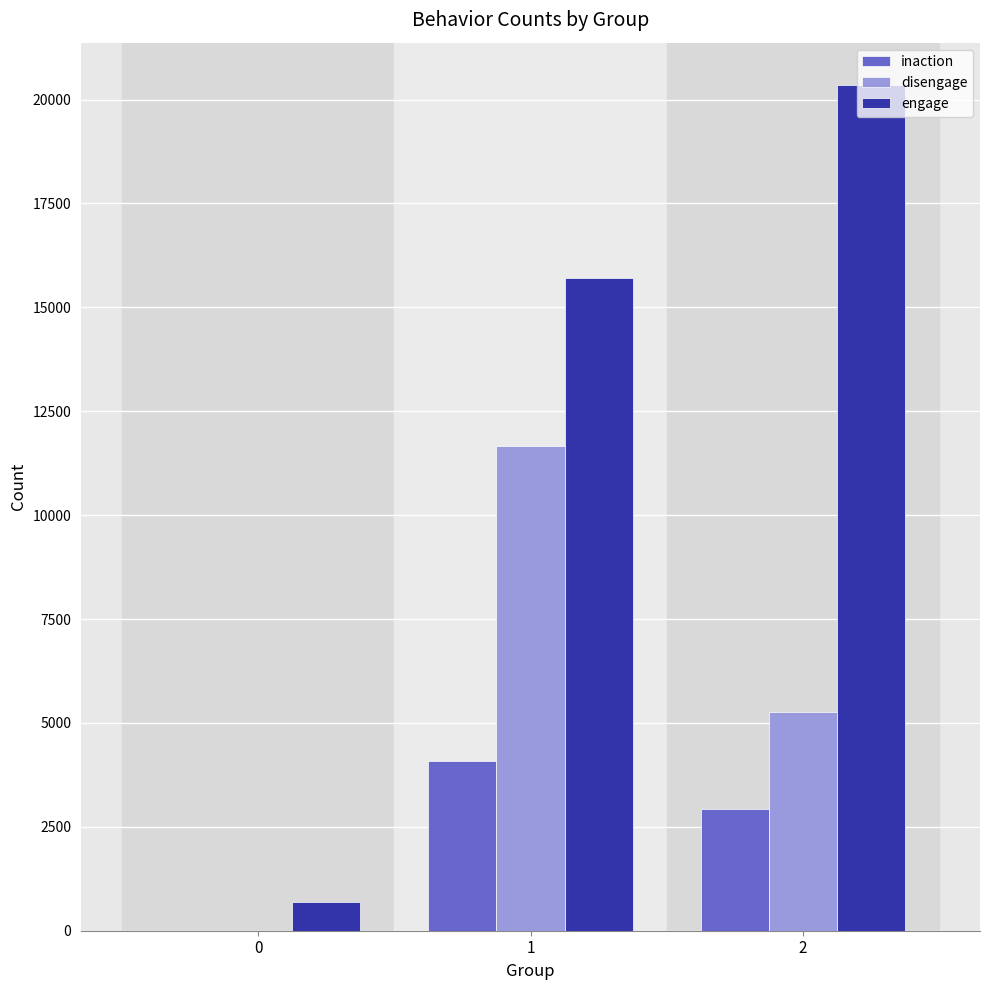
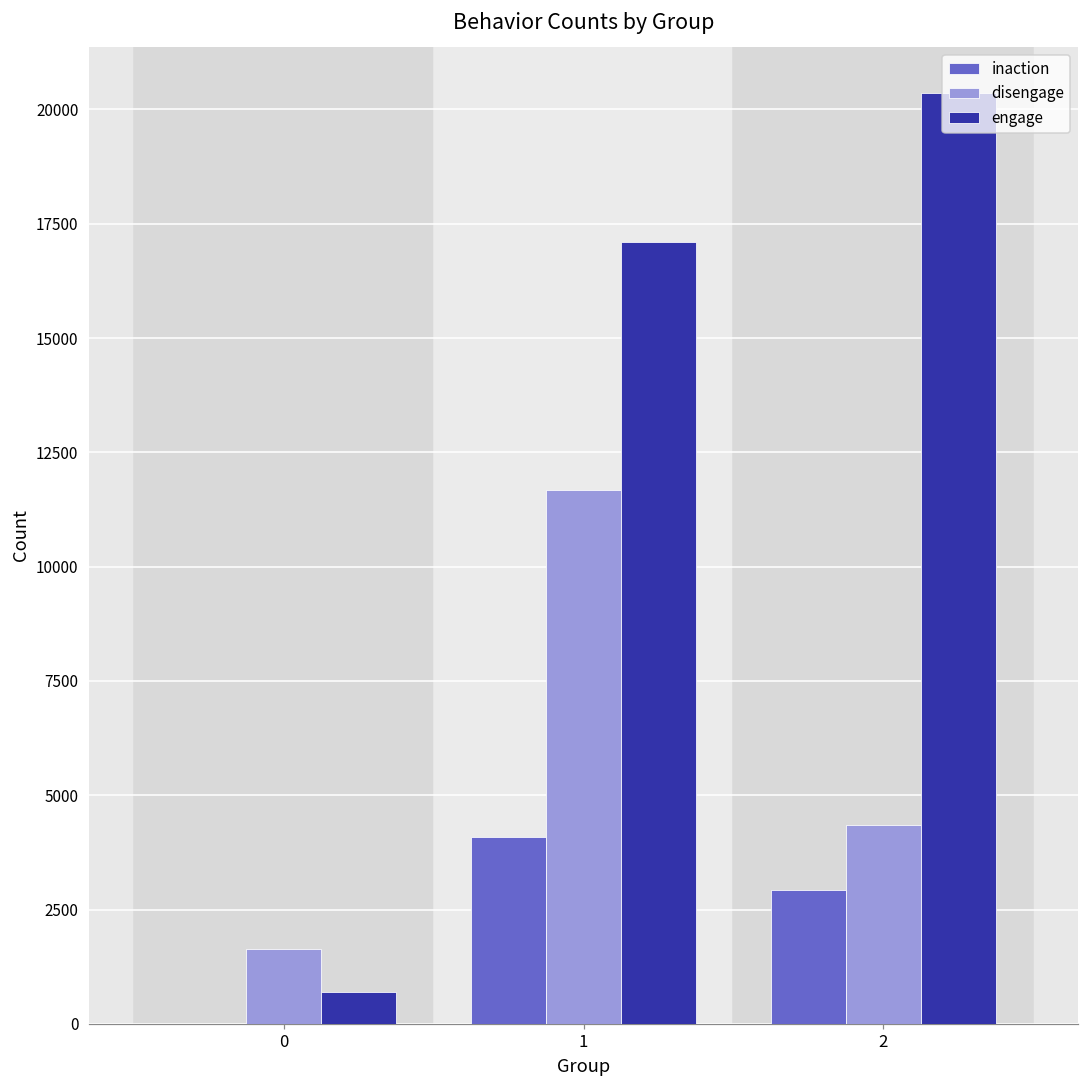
  {
    "inaction": {
      "0": 0,
      "1": 4100,
      "2": 2900
    },
    "disengage": {
-     "0": 0,
+     "0": 1600,
      "1": 11700,
-     "2": 5300
+     "2": 4300
    },
    "engage": {
      "0": 700,
-     "1": 15700
+     "1": 17100
    }
  }
